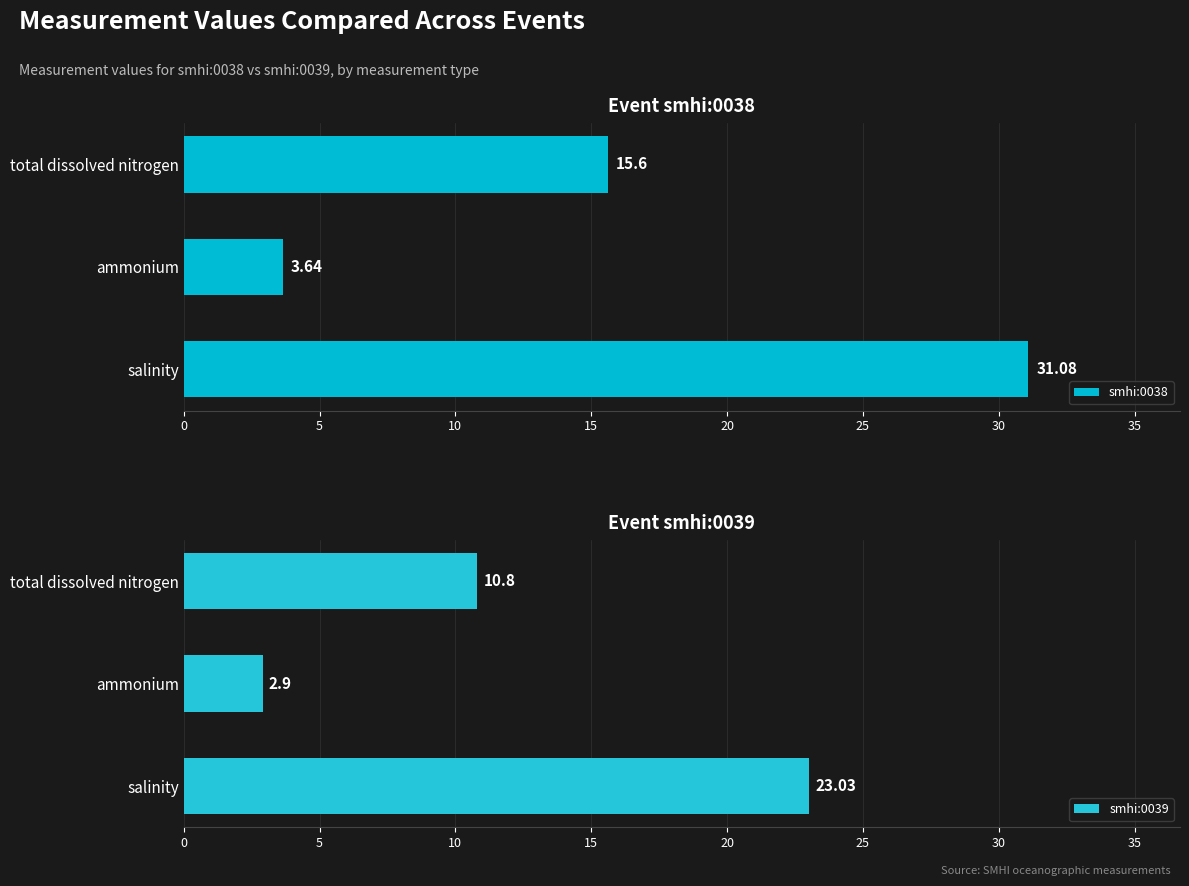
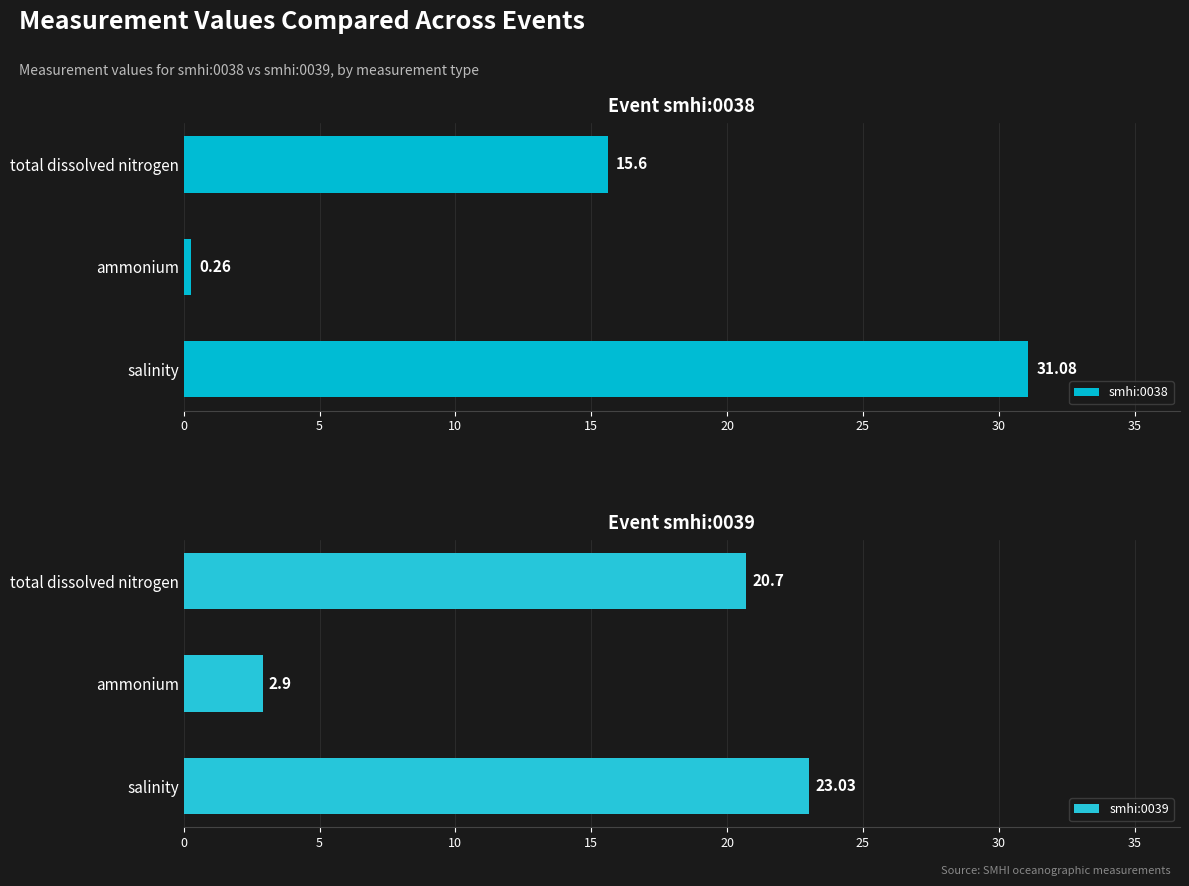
  {
    "Event smhi:0038": {
      "total dissolved nitrogen": 15.6,
-     "ammonium": 3.64,
+     "ammonium": 0.26,
      "salinity": 31.08
    },
    "Event smhi:0039": {
-     "total dissolved nitrogen": 10.8,
+     "total dissolved nitrogen": 20.7,
      "ammonium": 2.9,
      "salinity": 23.03
    }
  }
